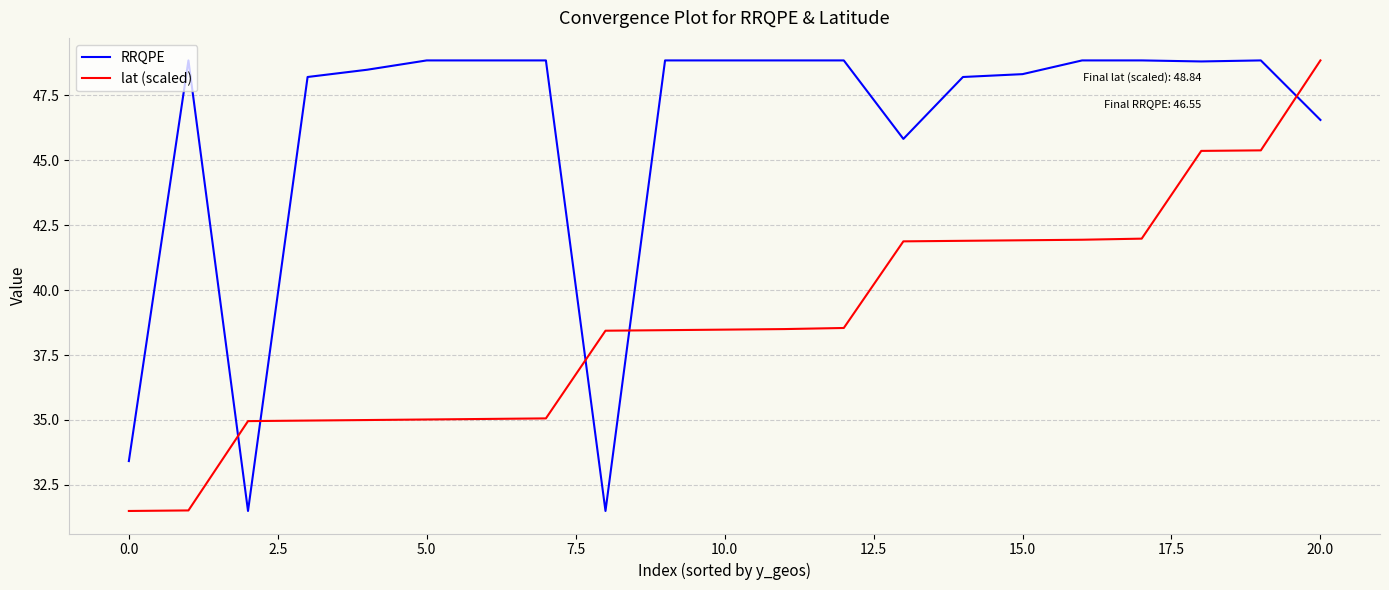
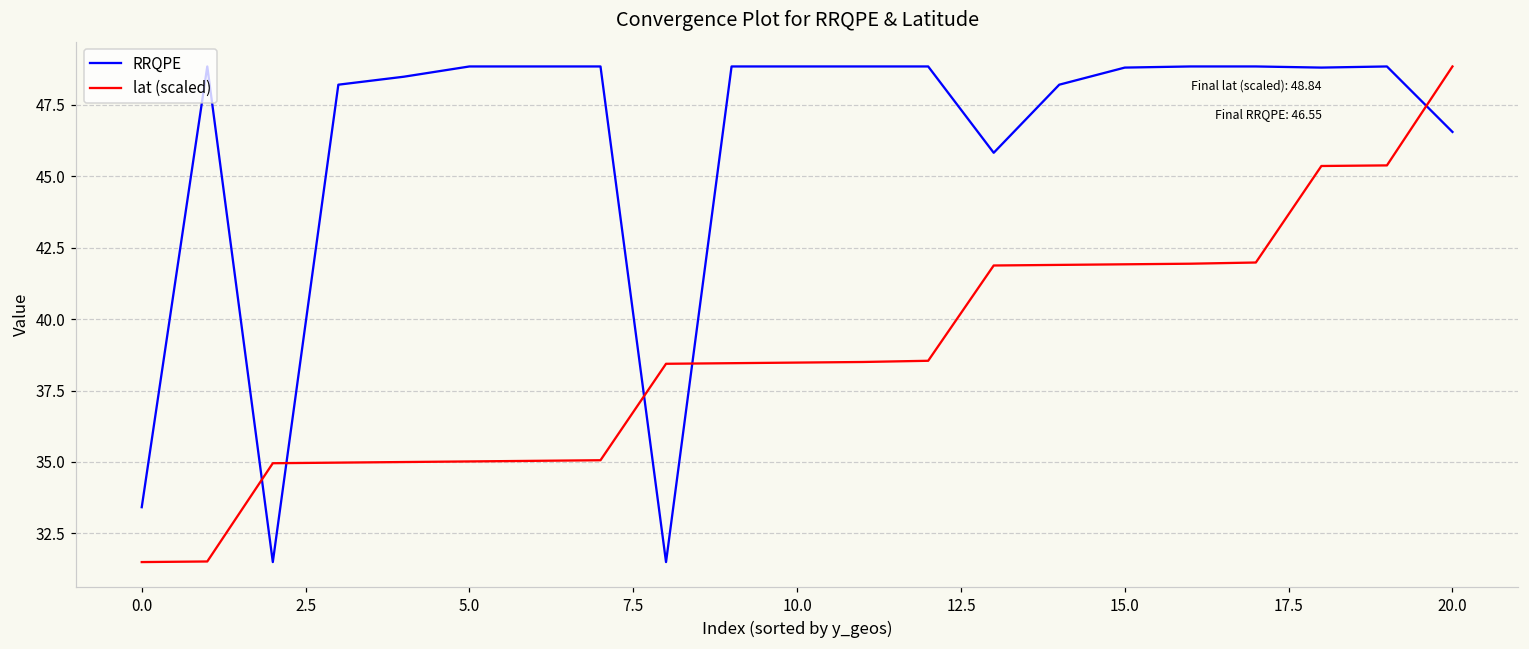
  {
    "RRQPE": {
      "0.0": 33.4,
      "5.0": 48.8,
      "10.0": 48.8,
-     "15.0": 48.3,
+     "15.0": 48.8,
      "20.0": 46.5
    },
    "lat (scaled)": {
      "0.0": 31.5,
      "5.0": 35.0,
      "10.0": 38.5,
      "15.0": 41.9,
      "20.0": 48.8
    }
  }
